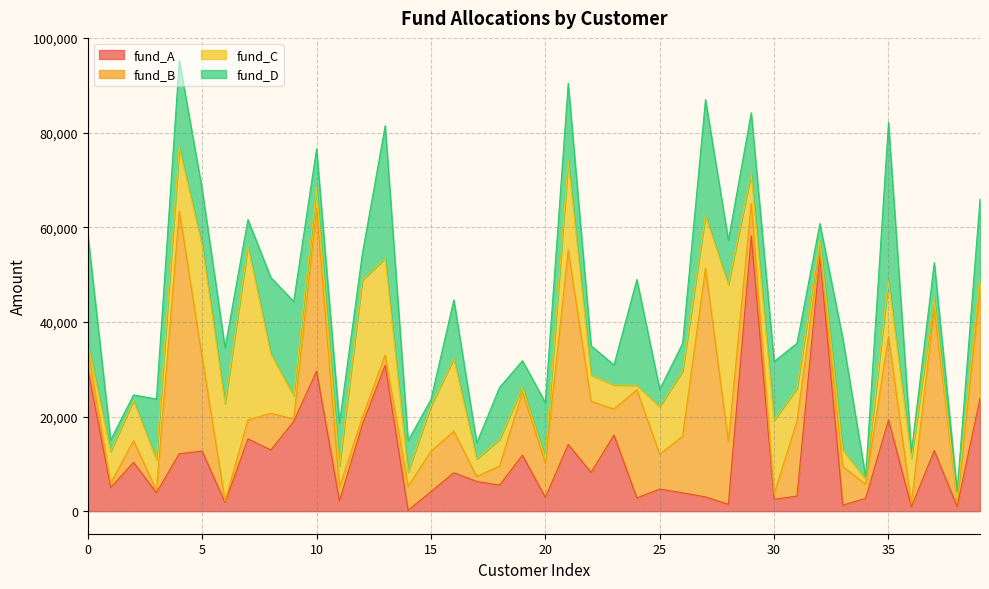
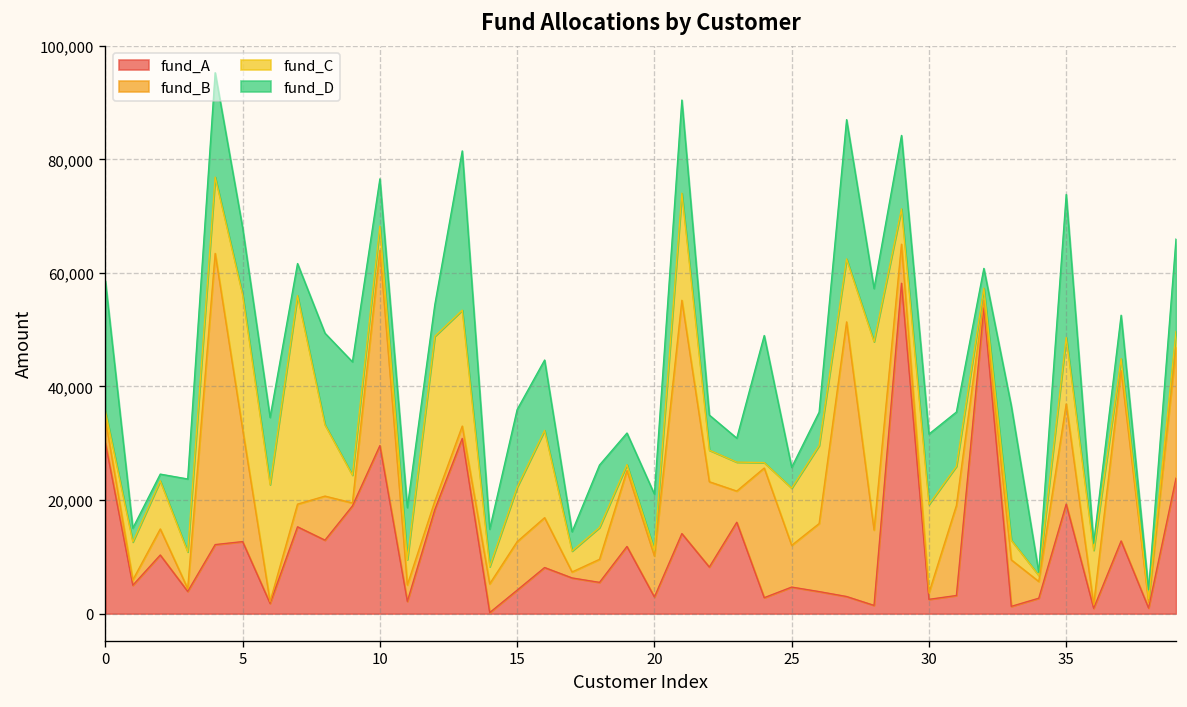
  {
    "fund_A": {
      "0": "30,000",
      "5": "13,000",
      "10": "30,000",
      "15": "4,000",
      "20": "3,000",
      "25": "5,000",
      "30": "3,000",
      "35": "19,000"
    },
    "fund_D": {
      "0": "23,000",
      "5": "12,000",
      "10": "8,000",
-     "15": "1,000",
-     "20": "12,000",
+     "15": "14,000",
+     "20": "10,000",
      "25": "4,000",
      "30": "12,000",
-     "35": "33,000"
+     "35": "25,000"
    }
  }
